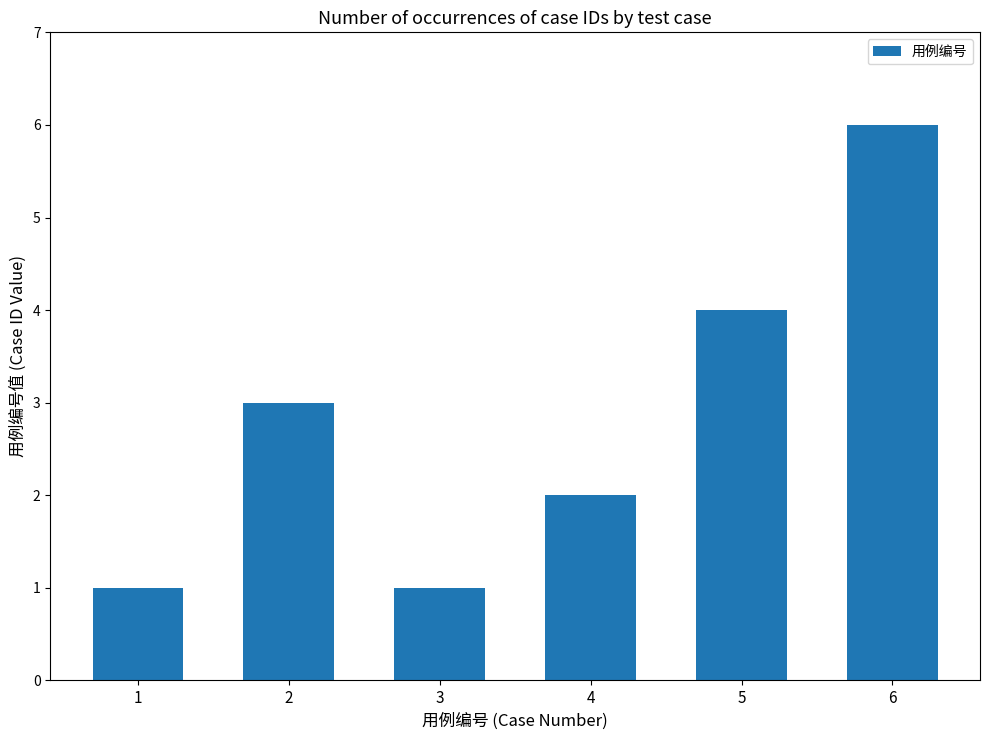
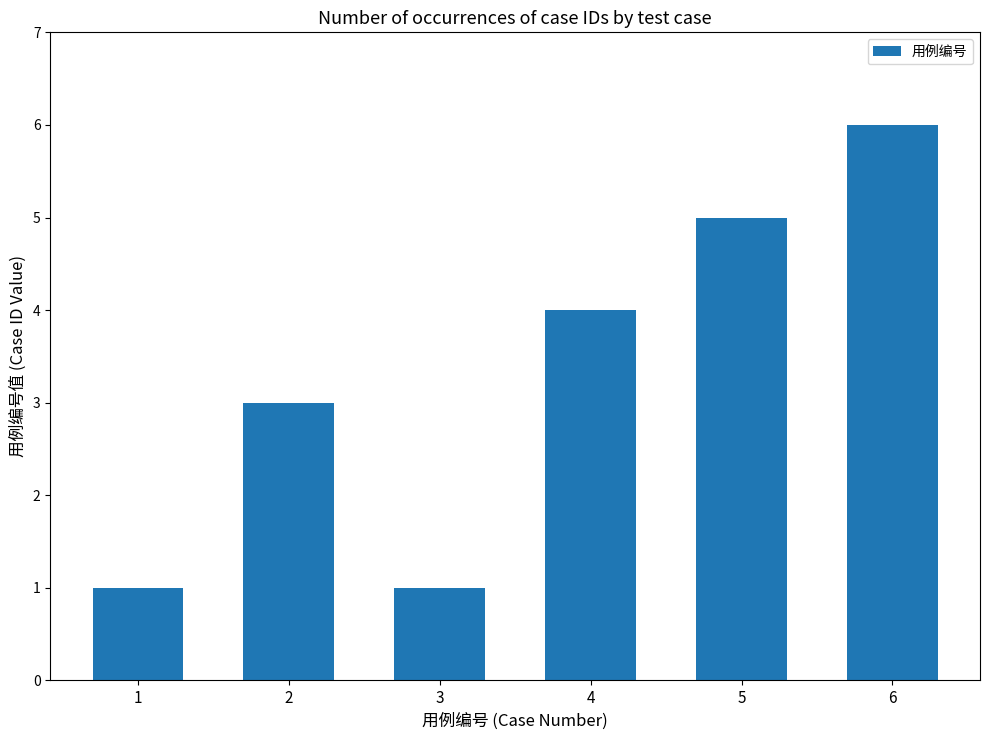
  {
    "1": 1,
    "2": 3,
    "3": 1,
-   "4": 2,
-   "5": 4,
+   "4": 4,
+   "5": 5,
    "6": 6
  }
